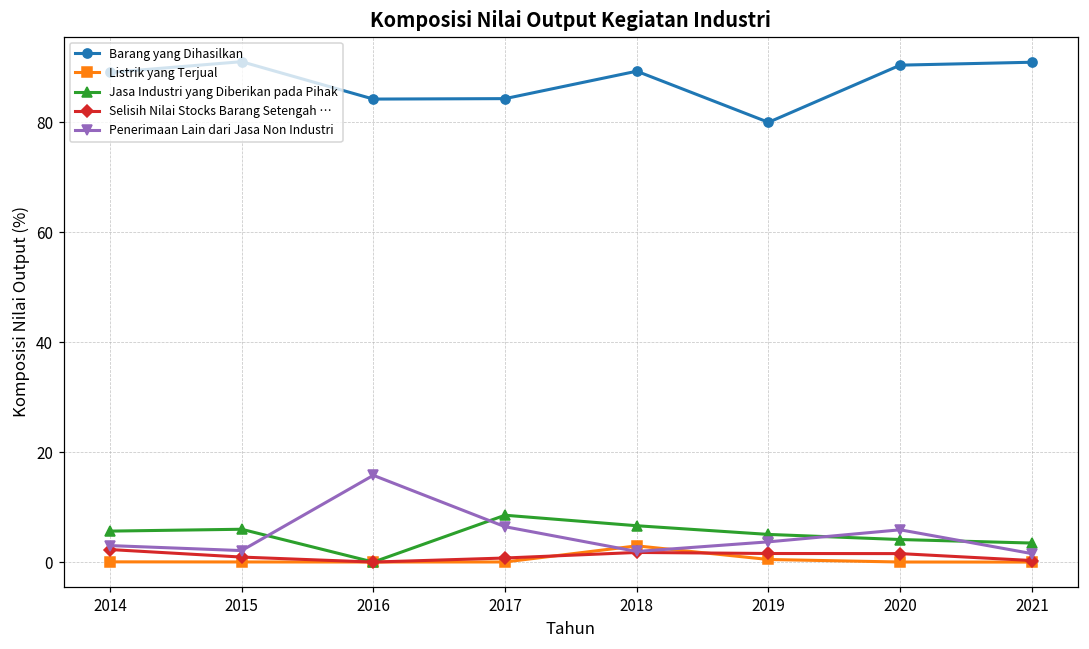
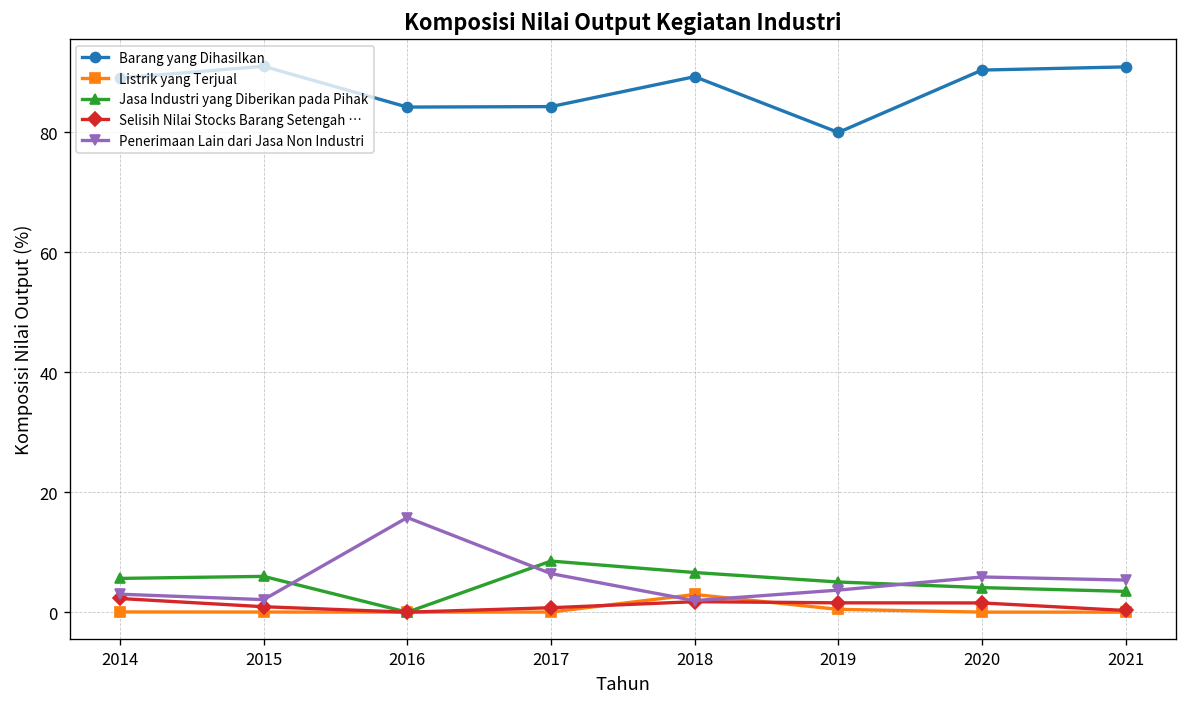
  {
    "Barang yang Dihasilkan": {
      "2016": 84,
      "2017": 84,
      "2018": 89,
      "2019": 80,
      "2020": 90,
      "2021": 91
    },
    "Listrik yang Terjual": {
      "2014": 0,
      "2015": 0,
      "2017": 0,
      "2018": 3,
      "2019": 0,
      "2020": 0
    },
    "Jasa Industri yang Diberikan pada Pihak": {
      "2014": 6,
      "2015": 6,
      "2017": 9,
      "2018": 7,
      "2019": 5,
      "2020": 4,
      "2021": 3
    },
    "Selisih Nilai Stocks Barang Setengah …": {
      "2014": 2,
      "2015": 1,
      "2017": 1,
      "2019": 2,
      "2020": 2
    },
    "Penerimaan Lain dari Jasa Non Industri": {
      "2014": 3,
      "2015": 2,
      "2016": 16,
      "2017": 6,
      "2019": 4,
      "2020": 6,
-     "2021": 2
+     "2021": 5
    }
  }
